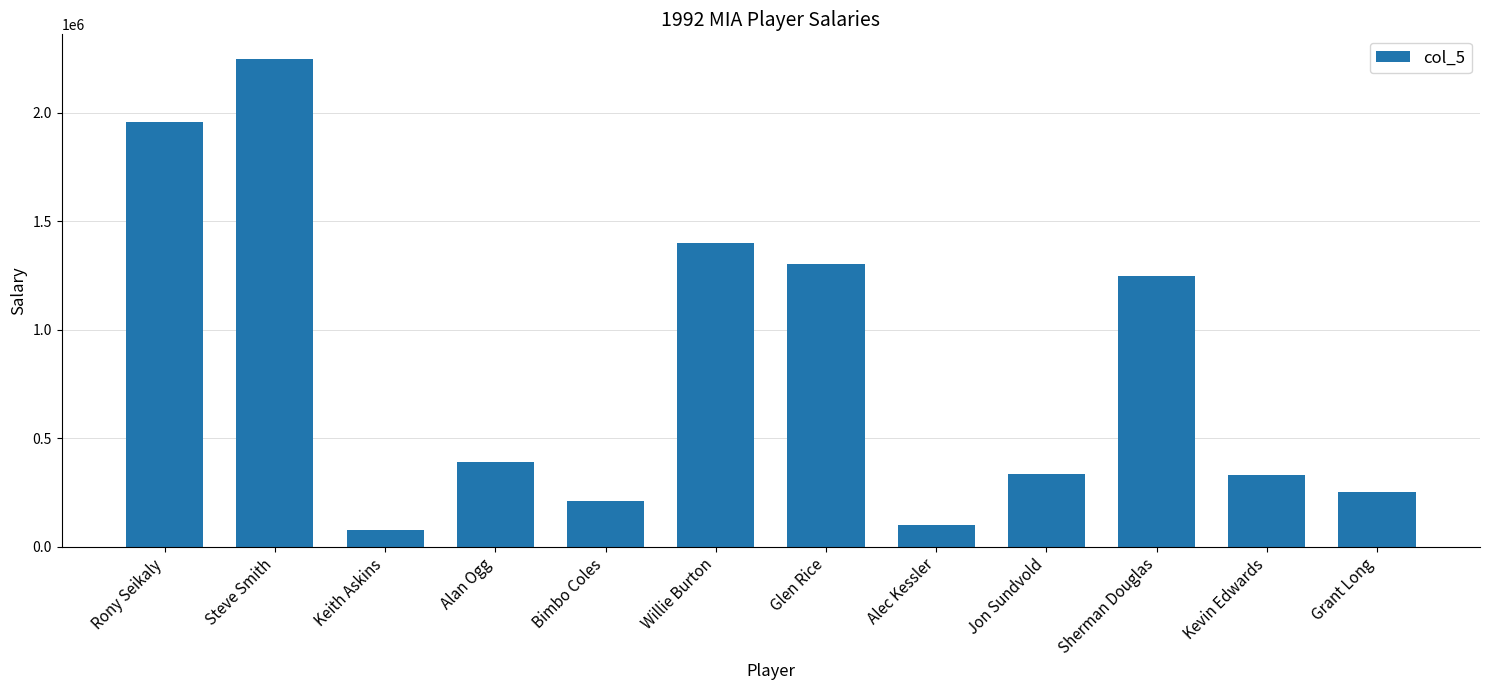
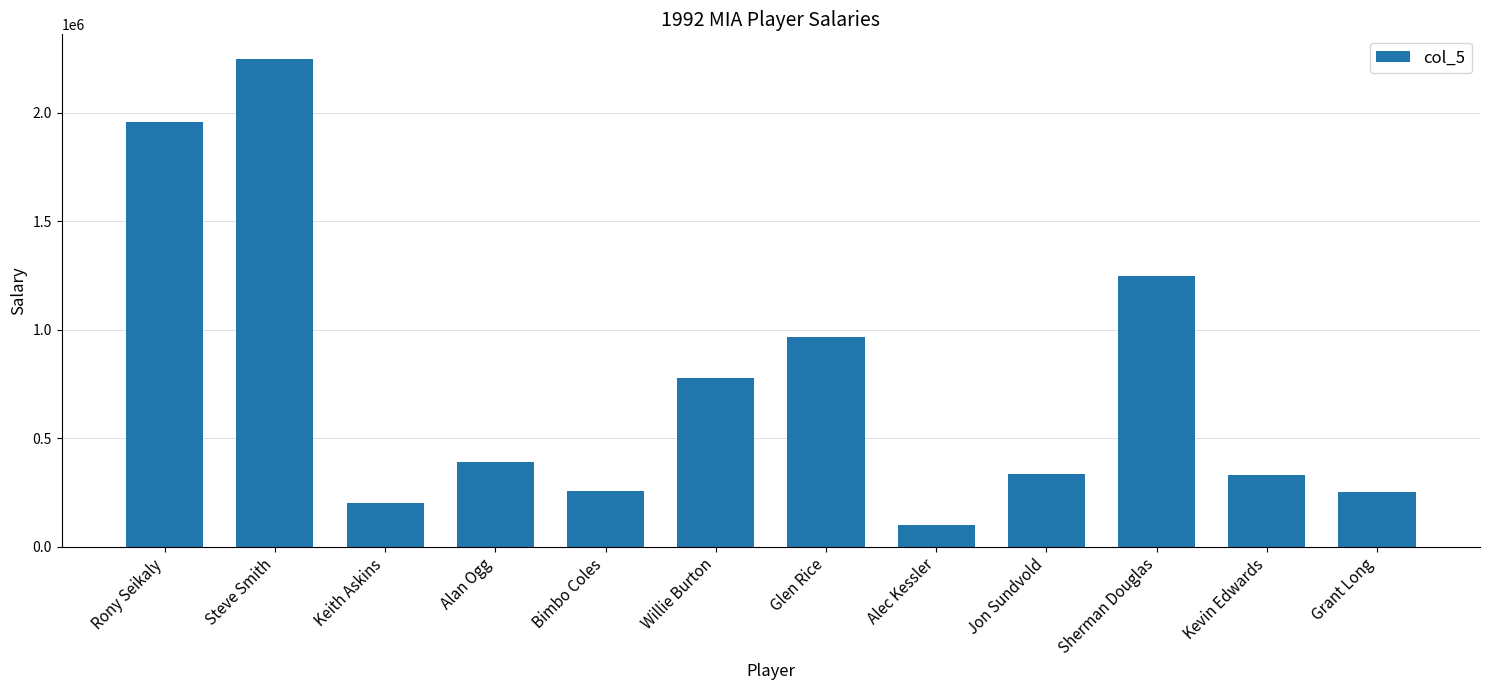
  {
    "Rony Seikaly": 1960000,
    "Steve Smith": 2250000,
-   "Keith Askins": 70000,
+   "Keith Askins": 200000,
    "Alan Ogg": 390000,
-   "Bimbo Coles": 210000,
-   "Willie Burton": 1400000,
-   "Glen Rice": 1300000,
+   "Bimbo Coles": 260000,
+   "Willie Burton": 780000,
+   "Glen Rice": 960000,
    "Alec Kessler": 100000,
    "Jon Sundvold": 330000,
    "Sherman Douglas": 1250000,
    "Kevin Edwards": 330000,
    "Grant Long": 250000
  }
